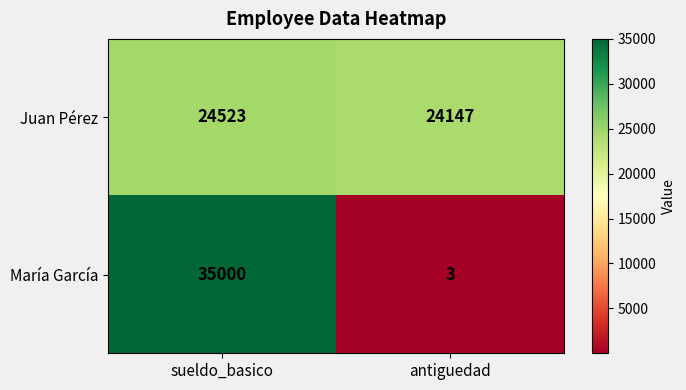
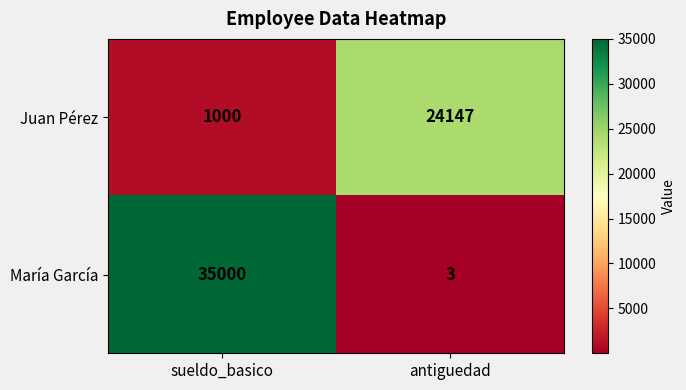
  {
    "Juan Pérez": {
-     "sueldo_basico": 24523,
+     "sueldo_basico": 1000,
      "antiguedad": 24147
    },
    "María García": {
      "sueldo_basico": 35000,
      "antiguedad": 3
    }
  }
